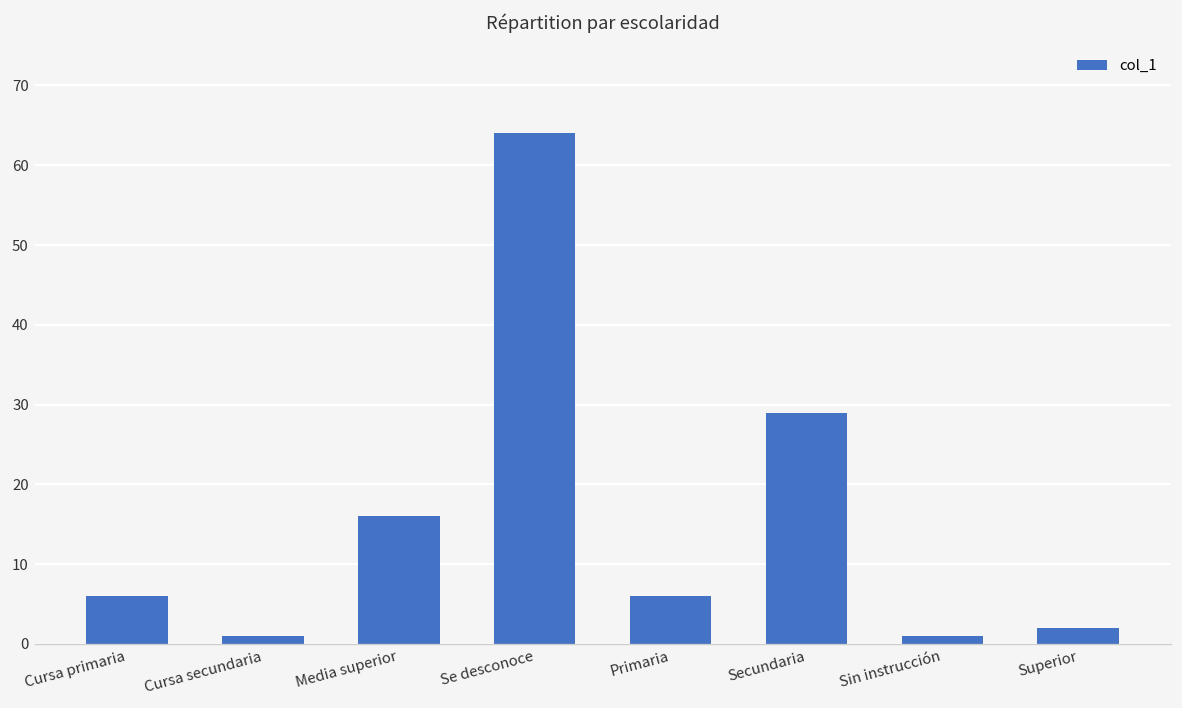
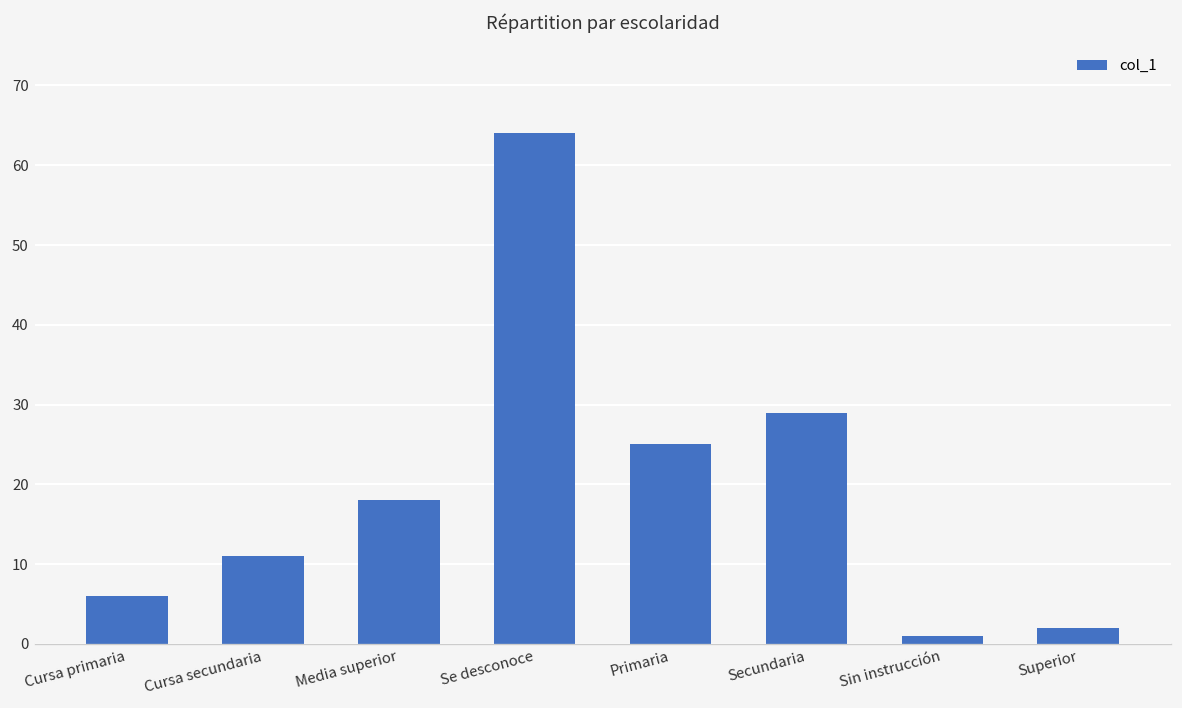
  {
    "Cursa primaria": 6,
-   "Cursa secundaria": 1,
-   "Media superior": 16,
+   "Cursa secundaria": 11,
+   "Media superior": 18,
    "Se desconoce": 64,
-   "Primaria": 6,
+   "Primaria": 25,
    "Secundaria": 29,
    "Sin instrucción": 1,
    "Superior": 2
  }
